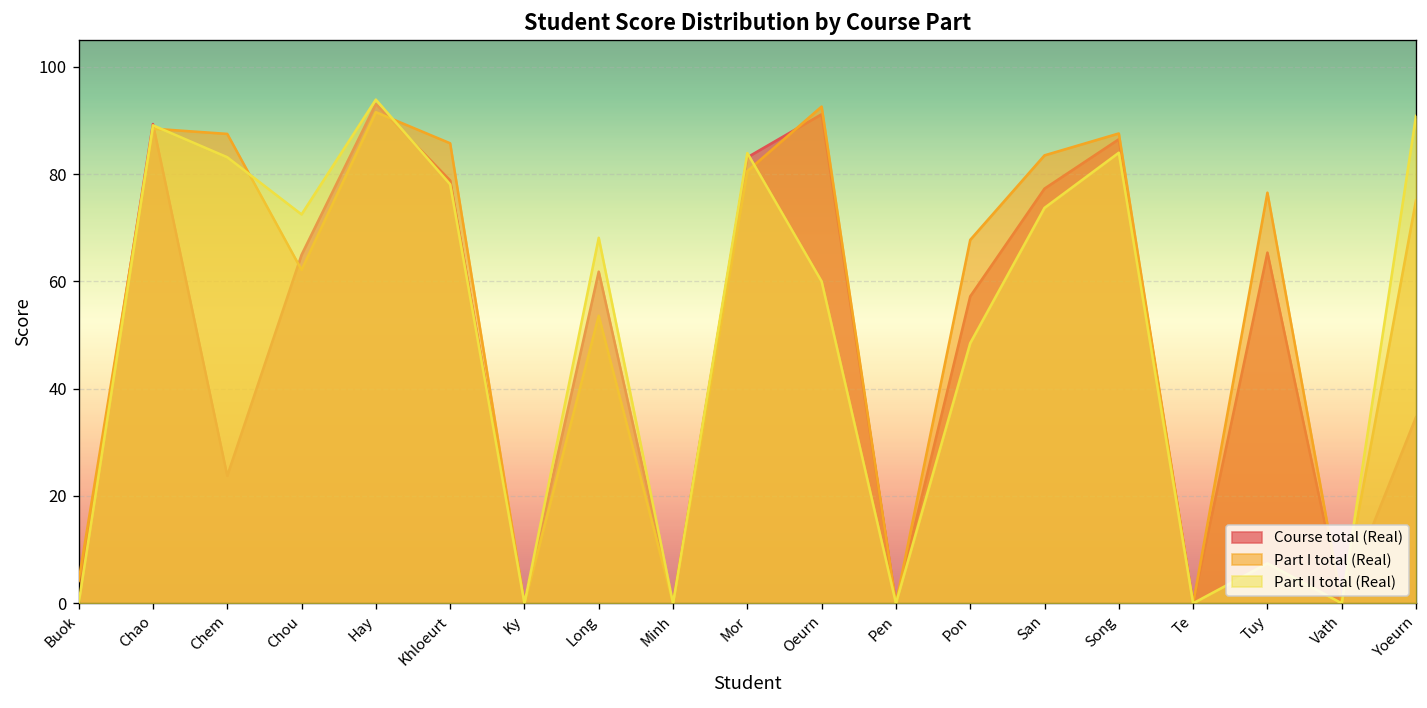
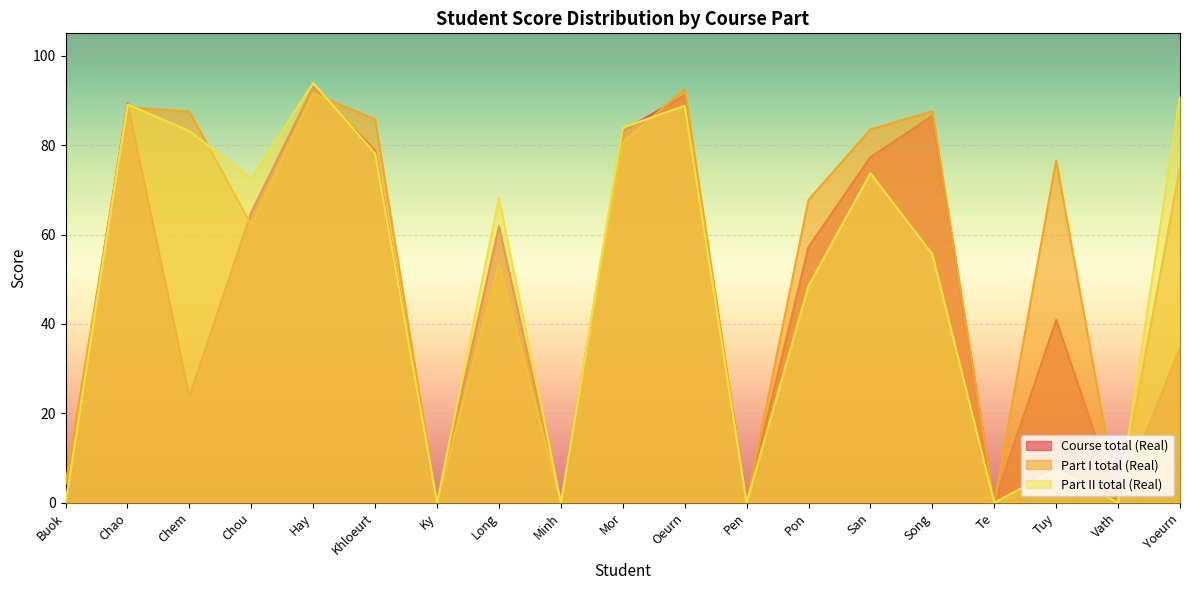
  {
    "Course total (Real)": {
      "Buok": 2,
      "Chem": 24,
      "Chou": 65,
      "Hay": 93,
      "Khloeurt": 79,
      "Long": 62,
      "Mor": 83,
      "Oeurn": 91,
      "Pon": 57,
      "San": 77,
      "Song": 87,
-     "Tuy": 65,
+     "Tuy": 41,
      "Yoeurn": 35
    },
    "Part I total (Real)": {
      "Buok": 4,
      "Chao": 88,
      "Chem": 88,
      "Chou": 62,
      "Hay": 92,
      "Khloeurt": 86,
      "Long": 54,
      "Mor": 81,
      "Oeurn": 93,
      "Pon": 68,
      "San": 84,
      "Song": 88,
      "Tuy": 77,
      "Yoeurn": 75
    },
    "Part II total (Real)": {
      "Buok": 0,
      "Chem": 83,
      "Chou": 72,
      "Hay": 94,
      "Khloeurt": 78,
      "Long": 68,
      "Mor": 84,
-     "Oeurn": 60,
+     "Oeurn": 89,
      "Pon": 48,
      "San": 74,
-     "Song": 84,
+     "Song": 56,
      "Yoeurn": 91
    }
  }
